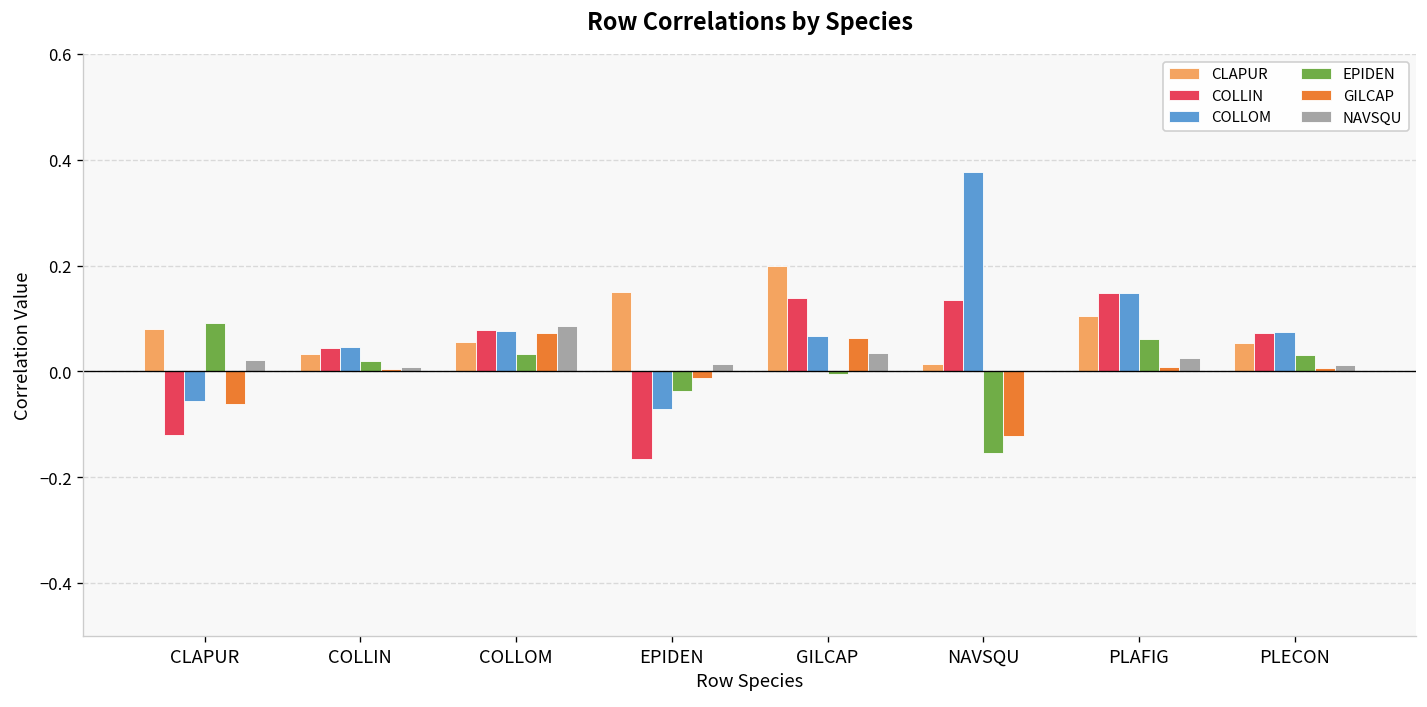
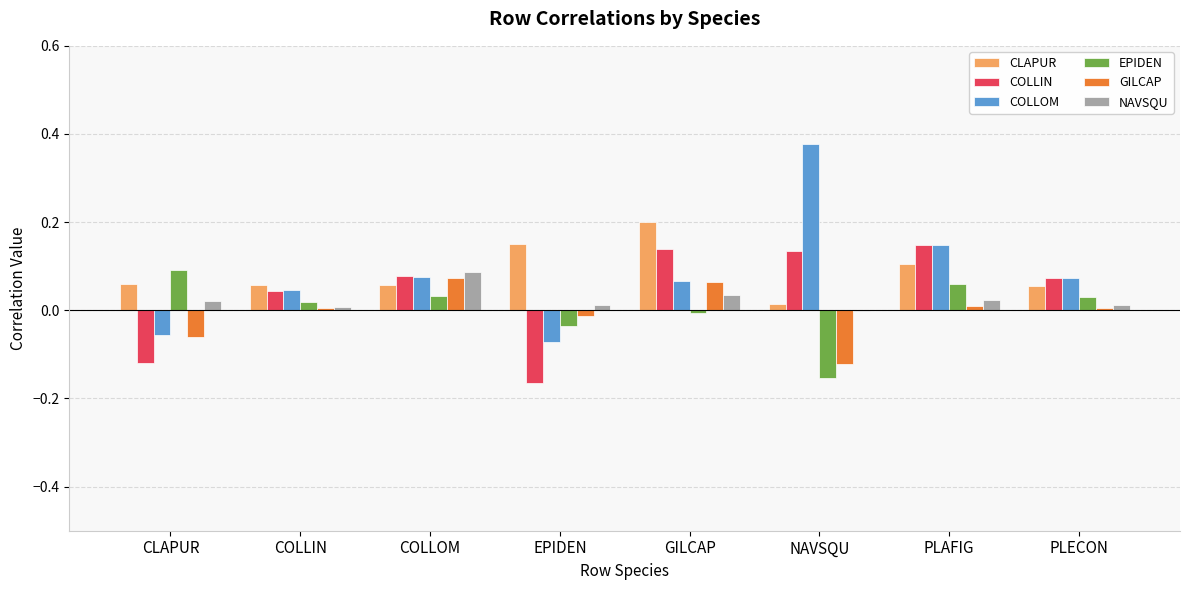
  {
    "CLAPUR": {
-     "CLAPUR": 0.08,
-     "COLLIN": 0.03,
+     "CLAPUR": 0.06,
+     "COLLIN": 0.06,
      "COLLOM": 0.06,
      "EPIDEN": 0.15,
      "GILCAP": 0.20,
      "NAVSQU": 0.01,
      "PLAFIG": 0.10,
      "PLECON": 0.05
    },
    "COLLIN": {
      "CLAPUR": -0.12,
      "COLLIN": 0.04,
      "COLLOM": 0.08,
      "EPIDEN": -0.17,
      "GILCAP": 0.14,
      "NAVSQU": 0.13,
      "PLAFIG": 0.15,
      "PLECON": 0.07
    },
    "COLLOM": {
      "CLAPUR": -0.06,
      "COLLIN": 0.05,
      "COLLOM": 0.08,
      "EPIDEN": -0.07,
      "GILCAP": 0.07,
      "NAVSQU": 0.38,
      "PLAFIG": 0.15,
      "PLECON": 0.07
    },
    "EPIDEN": {
      "CLAPUR": 0.09,
      "COLLIN": 0.02,
      "COLLOM": 0.03,
      "EPIDEN": -0.04,
      "GILCAP": -0.01,
      "NAVSQU": -0.15,
      "PLAFIG": 0.06,
      "PLECON": 0.03
    },
    "GILCAP": {
      "CLAPUR": -0.06,
      "COLLOM": 0.07,
      "EPIDEN": -0.01,
      "GILCAP": 0.06,
      "NAVSQU": -0.12,
      "PLAFIG": 0.01,
      "PLECON": 0.01
    },
    "NAVSQU": {
      "CLAPUR": 0.02,
      "COLLIN": 0.01,
      "COLLOM": 0.09,
      "EPIDEN": 0.01,
      "GILCAP": 0.03,
      "PLAFIG": 0.02,
      "PLECON": 0.01
    }
  }
